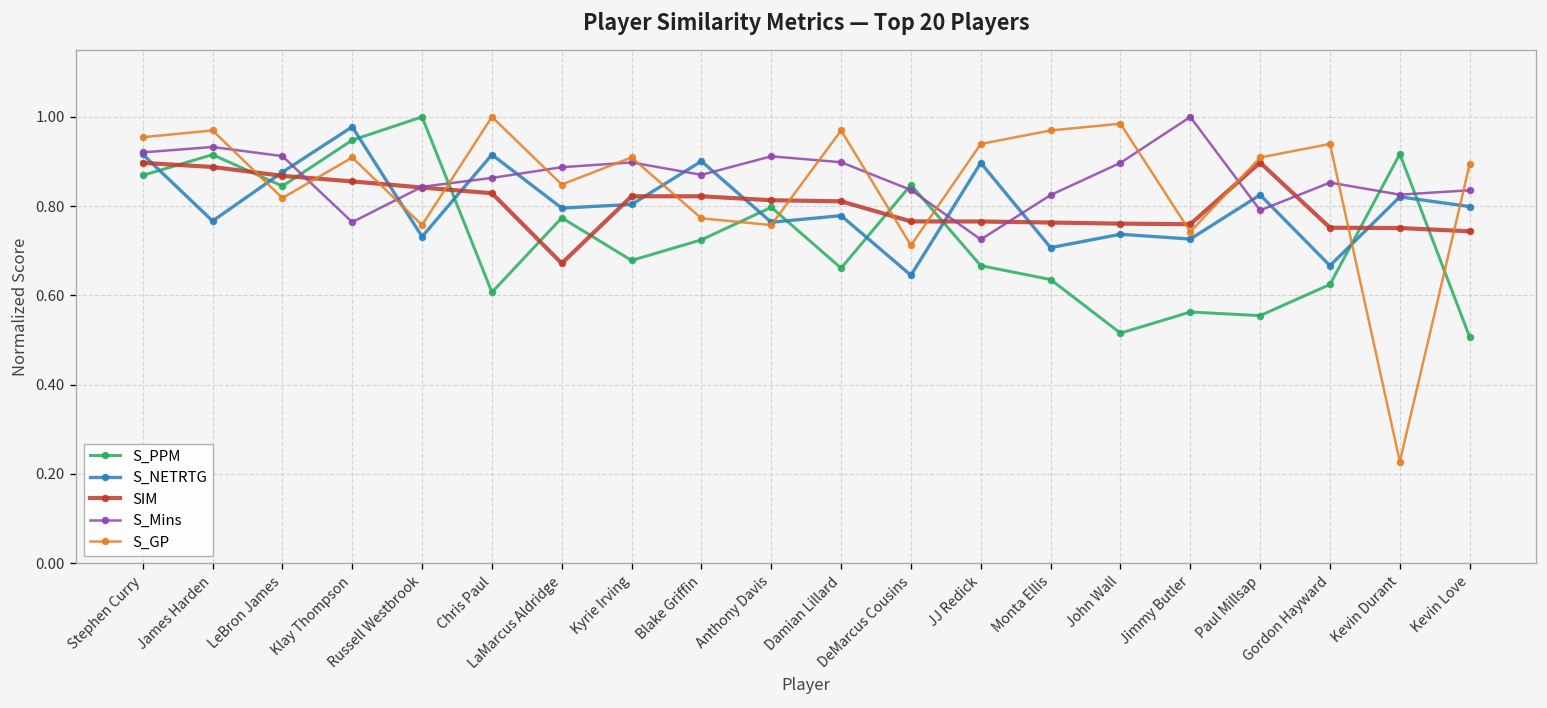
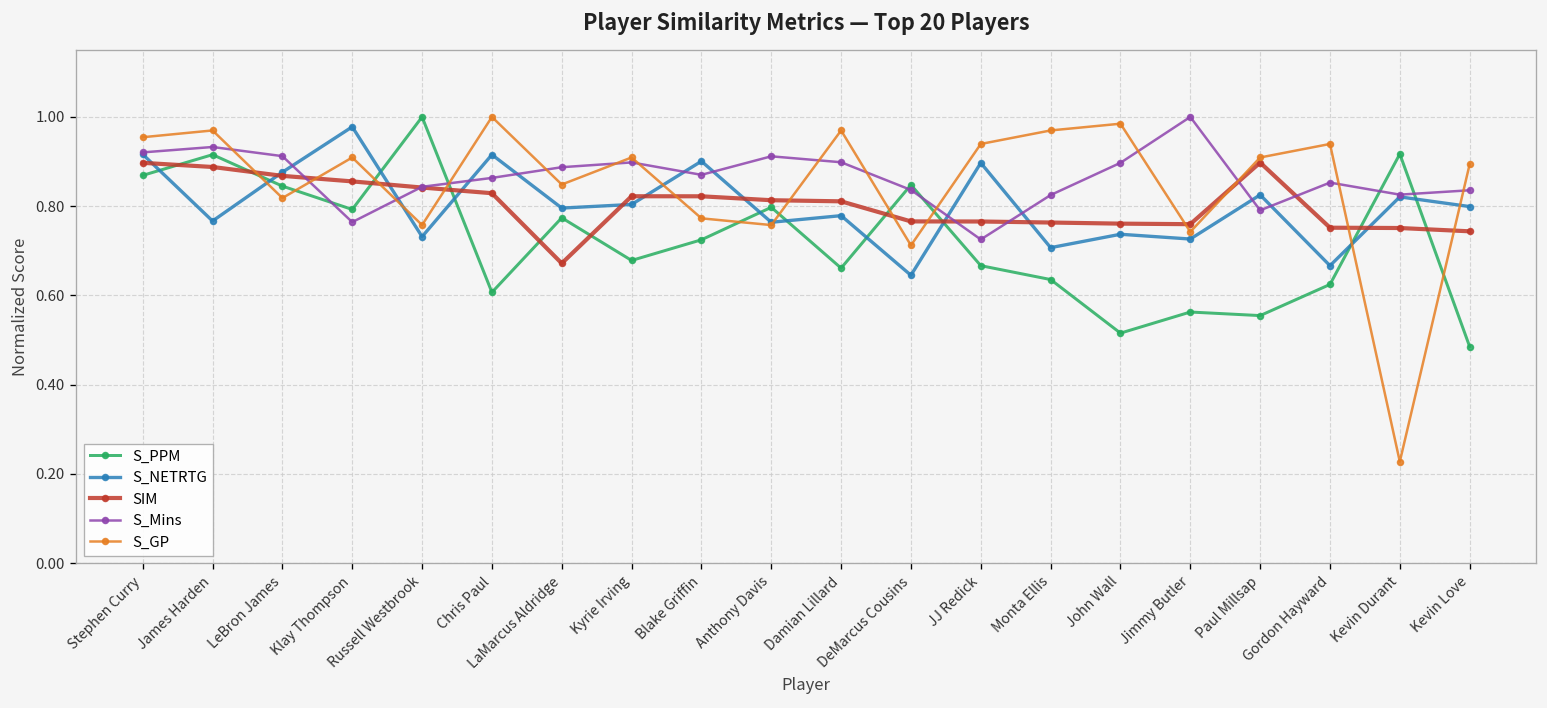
  {
    "S_PPM": {
      "Stephen Curry": 0.87,
      "James Harden": 0.92,
      "LeBron James": 0.84,
-     "Klay Thompson": 0.95,
+     "Klay Thompson": 0.79,
      "Russell Westbrook": 1.00,
      "Chris Paul": 0.61,
      "LaMarcus Aldridge": 0.77,
      "Kyrie Irving": 0.68,
      "Blake Griffin": 0.72,
      "Anthony Davis": 0.80,
      "Damian Lillard": 0.66,
      "DeMarcus Cousins": 0.85,
      "JJ Redick": 0.67,
      "Monta Ellis": 0.64,
      "John Wall": 0.52,
      "Jimmy Butler": 0.56,
      "Paul Millsap": 0.55,
      "Gordon Hayward": 0.62,
      "Kevin Durant": 0.92,
-     "Kevin Love": 0.51
+     "Kevin Love": 0.49
    },
    "S_NETRTG": {
      "James Harden": 0.77,
      "LeBron James": 0.88,
      "Klay Thompson": 0.98,
      "Russell Westbrook": 0.73,
      "Chris Paul": 0.92,
      "LaMarcus Aldridge": 0.80,
      "Kyrie Irving": 0.80,
      "Blake Griffin": 0.90,
      "Damian Lillard": 0.78,
      "DeMarcus Cousins": 0.65,
      "JJ Redick": 0.90,
      "Monta Ellis": 0.71,
      "John Wall": 0.74,
      "Jimmy Butler": 0.73,
      "Paul Millsap": 0.83,
      "Gordon Hayward": 0.67,
      "Kevin Love": 0.80
    },
    "SIM": {
      "Stephen Curry": 0.90,
      "James Harden": 0.89,
      "LeBron James": 0.87,
      "Klay Thompson": 0.86,
      "Chris Paul": 0.83,
      "LaMarcus Aldridge": 0.67,
      "Kyrie Irving": 0.82,
      "Blake Griffin": 0.82,
      "Anthony Davis": 0.81,
      "Damian Lillard": 0.81,
      "DeMarcus Cousins": 0.77,
      "JJ Redick": 0.77,
      "Monta Ellis": 0.76,
      "John Wall": 0.76,
      "Jimmy Butler": 0.76,
      "Paul Millsap": 0.90,
      "Gordon Hayward": 0.75,
      "Kevin Durant": 0.75,
      "Kevin Love": 0.74
    },
    "S_Mins": {
      "James Harden": 0.93,
      "LeBron James": 0.91,
      "Klay Thompson": 0.76,
      "Chris Paul": 0.86,
      "LaMarcus Aldridge": 0.89,
      "Kyrie Irving": 0.90,
      "Blake Griffin": 0.87,
      "Anthony Davis": 0.91,
      "Damian Lillard": 0.90,
      "DeMarcus Cousins": 0.84,
      "JJ Redick": 0.73,
      "Monta Ellis": 0.82,
      "John Wall": 0.90,
      "Jimmy Butler": 1.00,
      "Paul Millsap": 0.79,
      "Gordon Hayward": 0.85,
      "Kevin Love": 0.84
    },
    "S_GP": {
      "Stephen Curry": 0.95,
      "James Harden": 0.97,
      "LeBron James": 0.82,
      "Klay Thompson": 0.91,
      "Russell Westbrook": 0.76,
      "Chris Paul": 1.00,
      "LaMarcus Aldridge": 0.85,
      "Kyrie Irving": 0.91,
      "Blake Griffin": 0.77,
      "Damian Lillard": 0.97,
      "DeMarcus Cousins": 0.71,
      "JJ Redick": 0.94,
      "Monta Ellis": 0.97,
      "John Wall": 0.98,
      "Jimmy Butler": 0.74,
      "Paul Millsap": 0.91,
      "Gordon Hayward": 0.94,
      "Kevin Durant": 0.23,
      "Kevin Love": 0.89
    }
  }
